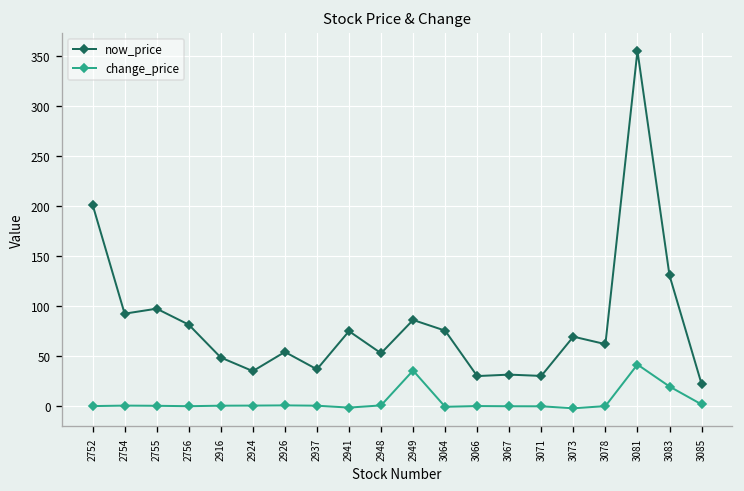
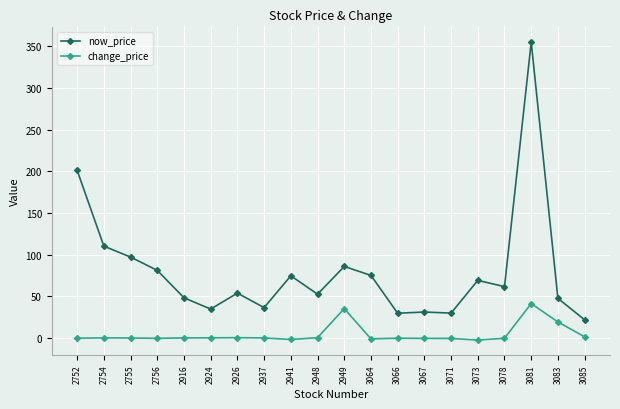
  {
    "now_price": {
      "2752": 200,
-     "2754": 90,
+     "2754": 110,
      "2755": 100,
      "2756": 80,
      "2916": 50,
      "2924": 30,
      "2926": 50,
      "2937": 40,
      "2941": 70,
      "2948": 50,
      "2949": 90,
      "3064": 80,
      "3066": 30,
      "3067": 30,
      "3071": 30,
      "3073": 70,
      "3078": 60,
      "3081": 360,
-     "3083": 130,
+     "3083": 50,
      "3085": 20
    },
    "change_price": {
      "2752": 0,
      "2754": 0,
      "2755": 0,
      "2756": 0,
      "2916": 0,
      "2924": 0,
      "2926": 0,
      "2937": 0,
      "2941": 0,
      "2948": 0,
      "2949": 40,
      "3064": 0,
      "3066": 0,
      "3067": 0,
      "3071": 0,
      "3073": 0,
      "3078": 0,
      "3081": 40,
      "3083": 20,
      "3085": 0
    }
  }
